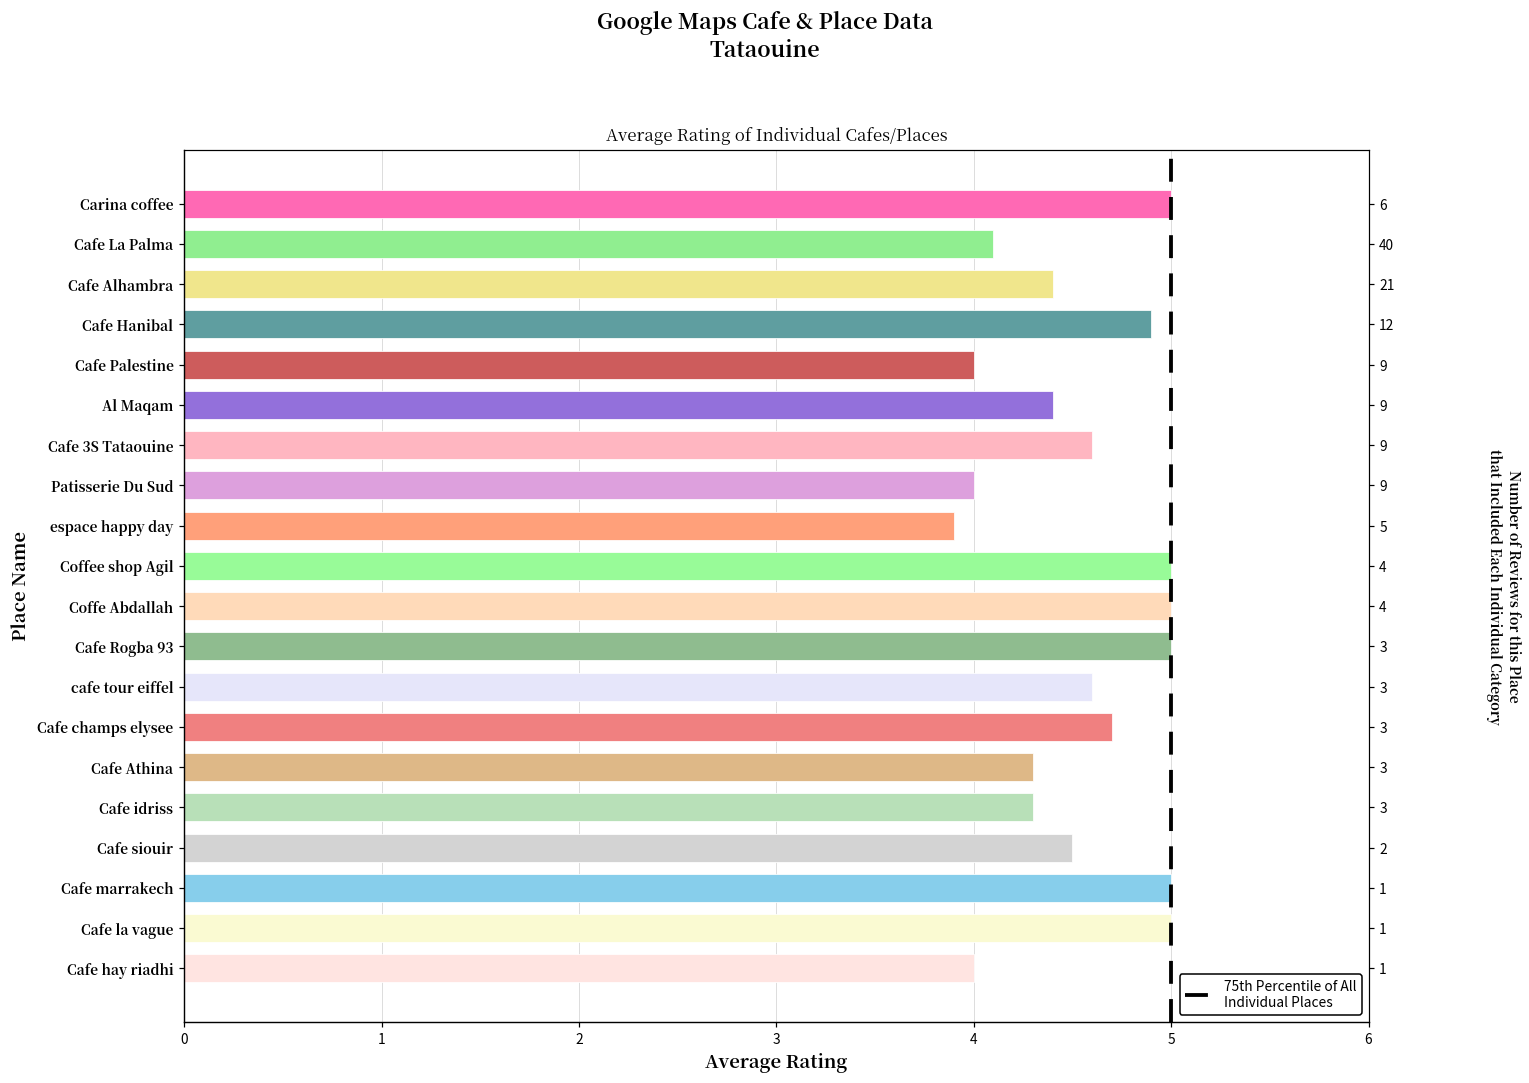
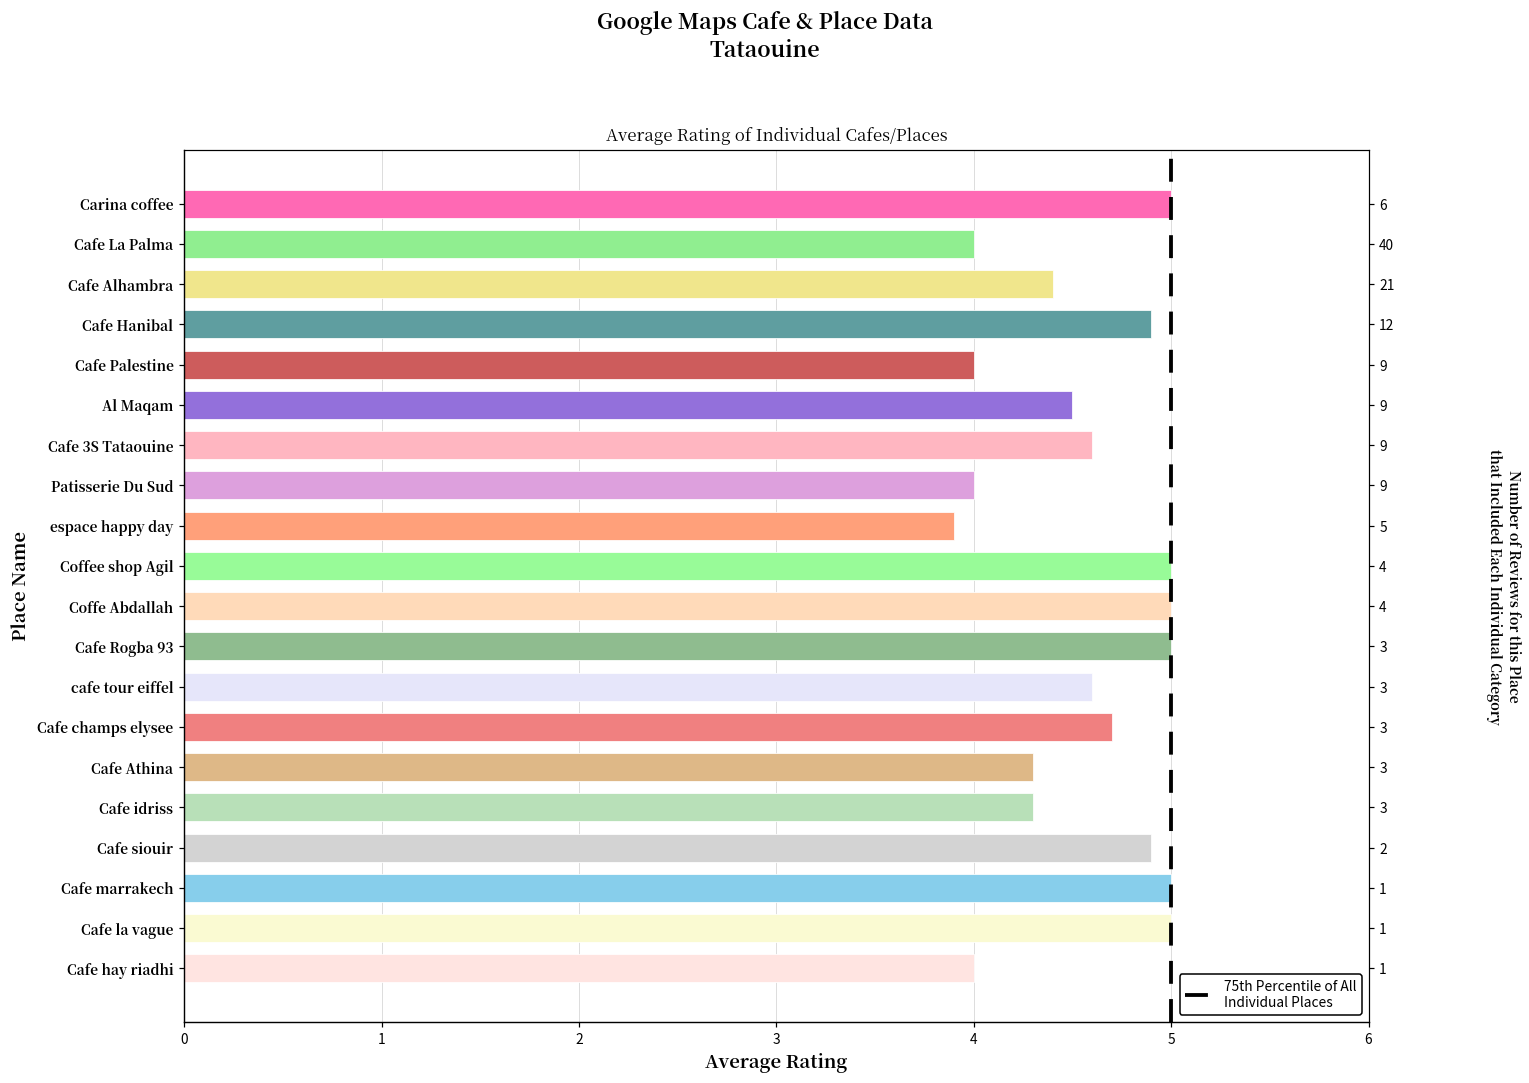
  {
    "Carina coffee": 5.0,
-   "Cafe La Palma": 4.1,
+   "Cafe La Palma": 4.0,
    "Cafe Alhambra": 4.4,
    "Cafe Hanibal": 4.9,
    "Cafe Palestine": 4.0,
-   "Al Maqam": 4.4,
+   "Al Maqam": 4.5,
    "Cafe 3S Tataouine": 4.6,
    "Patisserie Du Sud": 4.0,
    "espace happy day": 3.9,
    "Coffee shop Agil": 5.0,
    "Coffe Abdallah": 5.0,
    "Cafe Rogba 93": 5.0,
    "cafe tour eiffel": 4.6,
    "Cafe champs elysee": 4.7,
    "Cafe Athina": 4.3,
    "Cafe idriss": 4.3,
-   "Cafe siouir": 4.5,
+   "Cafe siouir": 4.9,
    "Cafe marrakech": 5.0,
    "Cafe la vague": 5.0,
    "Cafe hay riadhi": 4.0
  }
